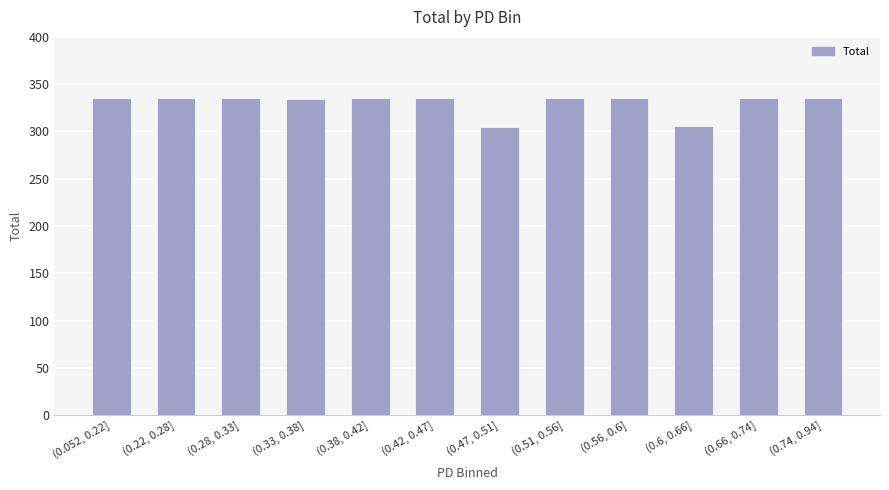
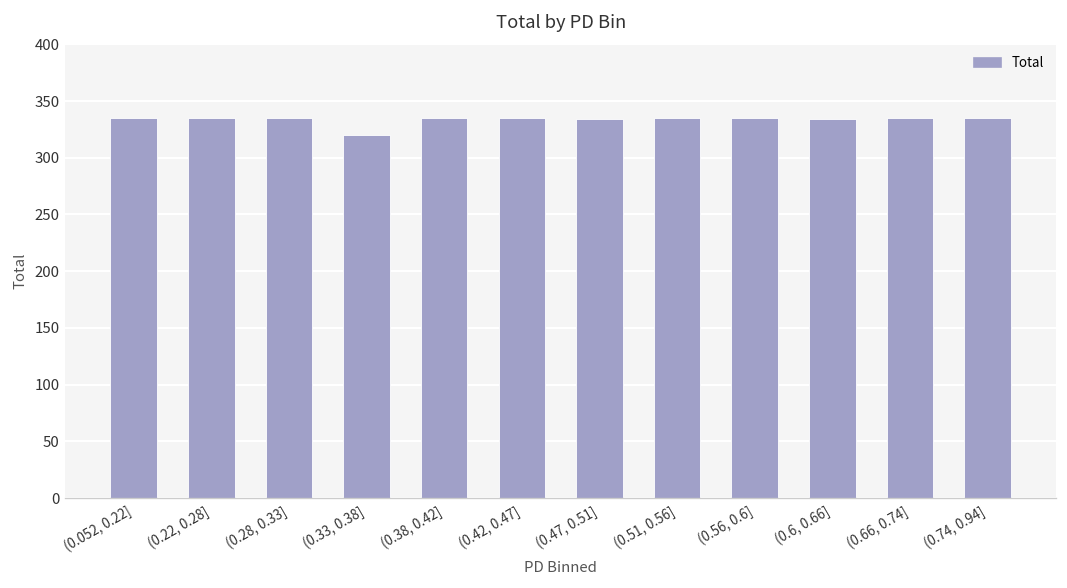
  {
    "(0.052, 0.22]": 340,
    "(0.22, 0.28]": 340,
    "(0.28, 0.33]": 340,
-   "(0.33, 0.38]": 330,
+   "(0.33, 0.38]": 320,
    "(0.38, 0.42]": 340,
    "(0.42, 0.47]": 340,
-   "(0.47, 0.51]": 310,
+   "(0.47, 0.51]": 330,
    "(0.51, 0.56]": 340,
    "(0.56, 0.6]": 340,
-   "(0.6, 0.66]": 310,
+   "(0.6, 0.66]": 330,
    "(0.66, 0.74]": 340,
    "(0.74, 0.94]": 340
  }
